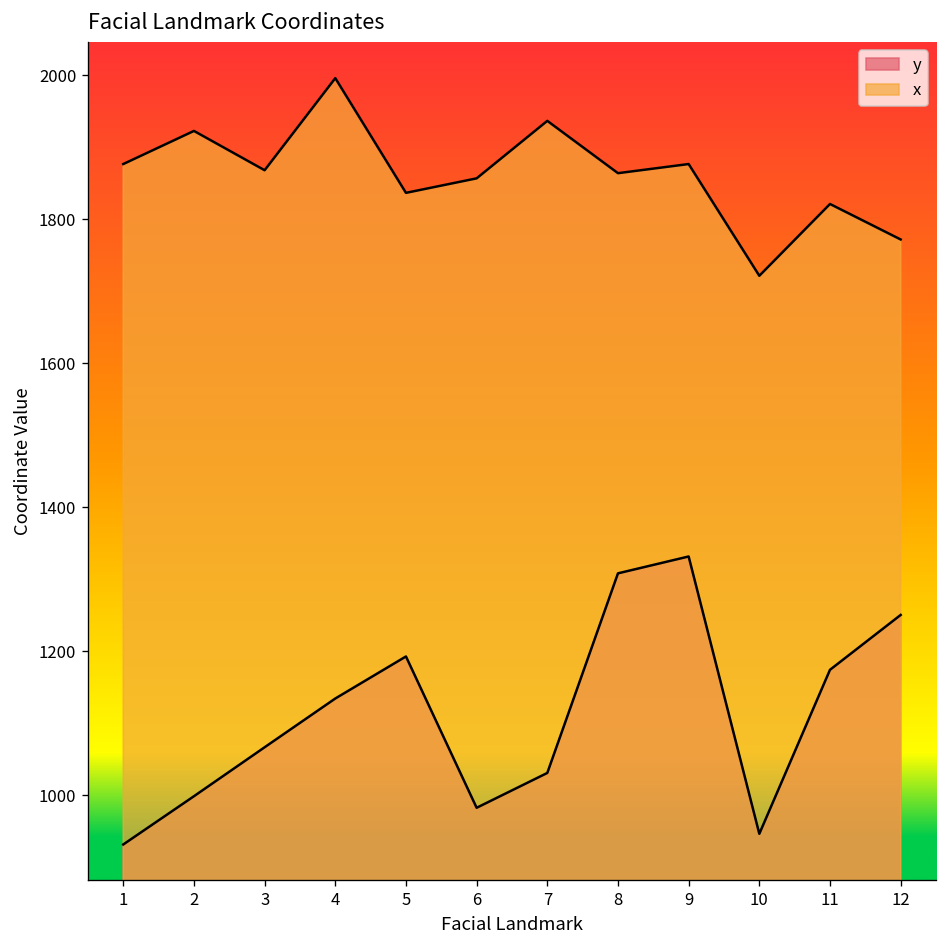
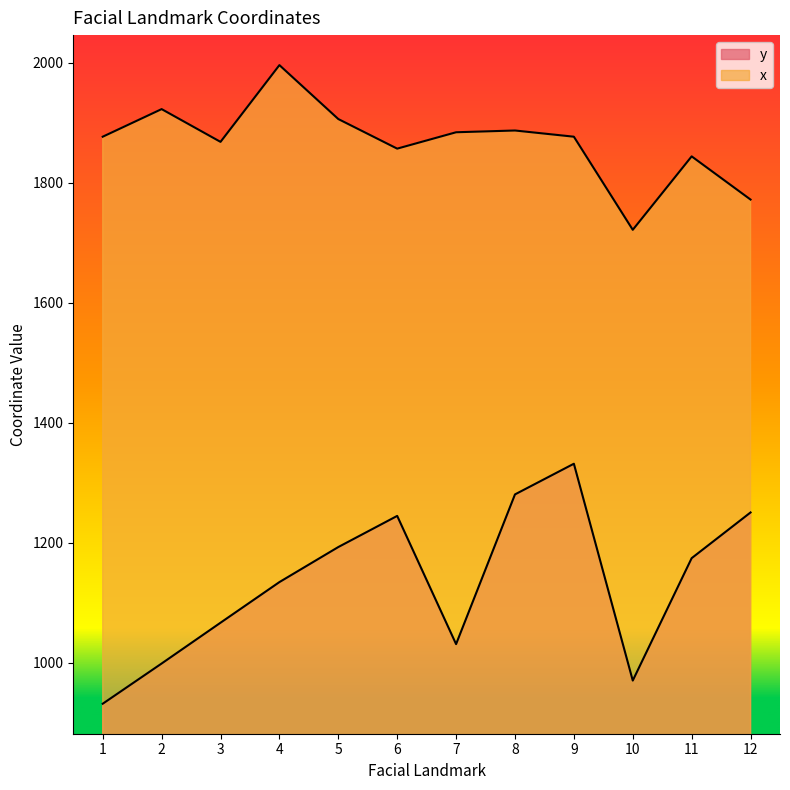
  {
    "y": {
      "1": 930,
      "2": 1000,
      "3": 1070,
      "4": 1130,
      "5": 1190,
-     "6": 980,
+     "6": 1240,
      "7": 1030,
-     "8": 1310,
+     "8": 1280,
      "9": 1330,
-     "10": 950,
+     "10": 970,
      "11": 1170,
      "12": 1250
    },
    "x": {
      "1": 1880,
      "2": 1920,
      "3": 1870,
      "4": 2000,
-     "5": 1840,
+     "5": 1910,
      "6": 1860,
-     "7": 1940,
-     "8": 1860,
+     "7": 1880,
+     "8": 1890,
      "9": 1880,
      "10": 1720,
-     "11": 1820,
+     "11": 1840,
      "12": 1770
    }
  }
